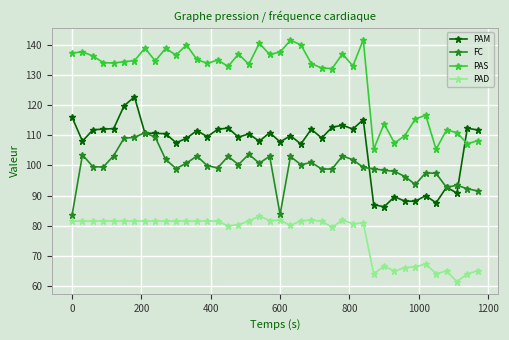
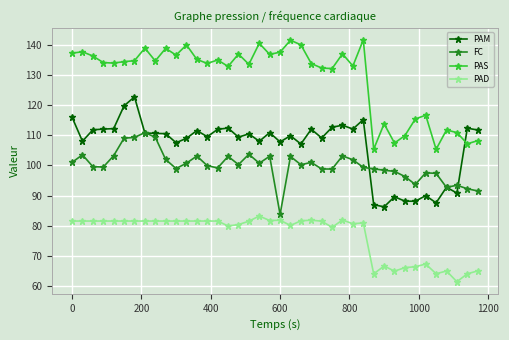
  {
    "PAM": {
      "0": 116,
      "600": 108
    },
    "FC": {
-     "0": 83,
+     "0": 101,
      "600": 84
    },
    "PAS": {
      "0": 137,
      "600": 138
    },
    "PAD": {
      "0": 82,
      "600": 82
    }
  }
